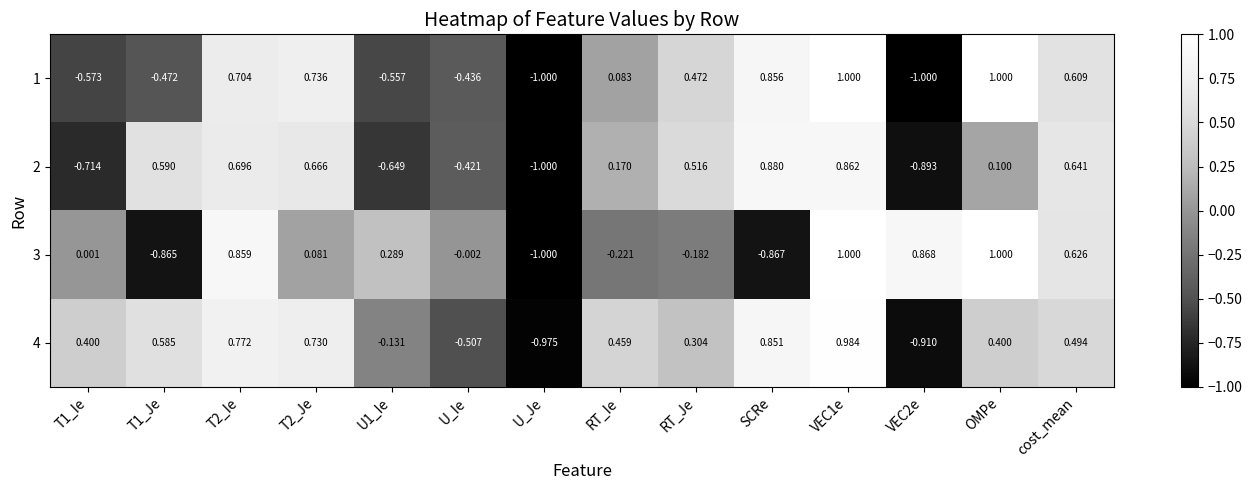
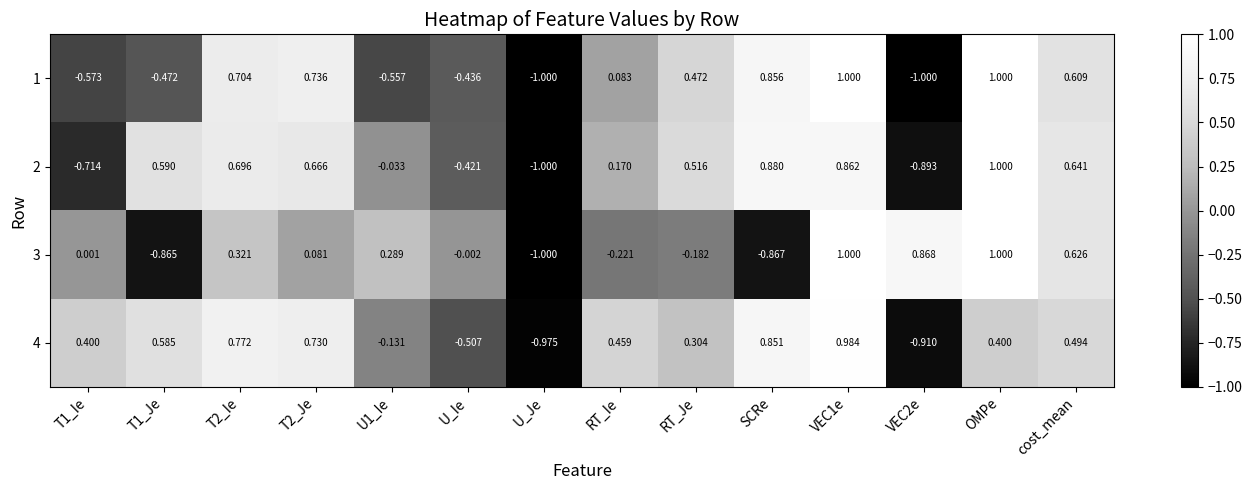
  {
    "1": {
      "T1_Ie": -0.573,
      "T1_Je": -0.472,
      "T2_Ie": 0.704,
      "T2_Je": 0.736,
      "U1_Ie": -0.557,
      "U_Ie": -0.436,
      "U_Je": -1.000,
      "RT_Ie": 0.083,
      "RT_Je": 0.472,
      "SCRe": 0.856,
      "VEC1e": 1.000,
      "VEC2e": -1.000,
      "OMPe": 1.000,
      "cost_mean": 0.609
    },
    "2": {
      "T1_Ie": -0.714,
      "T1_Je": 0.590,
      "T2_Ie": 0.696,
      "T2_Je": 0.666,
-     "U1_Ie": -0.649,
+     "U1_Ie": -0.033,
      "U_Ie": -0.421,
      "U_Je": -1.000,
      "RT_Ie": 0.170,
      "RT_Je": 0.516,
      "SCRe": 0.880,
      "VEC1e": 0.862,
      "VEC2e": -0.893,
-     "OMPe": 0.100,
+     "OMPe": 1.000,
      "cost_mean": 0.641
    },
    "3": {
      "T1_Ie": 0.001,
      "T1_Je": -0.865,
-     "T2_Ie": 0.859,
+     "T2_Ie": 0.321,
      "T2_Je": 0.081,
      "U1_Ie": 0.289,
      "U_Ie": -0.002,
      "U_Je": -1.000,
      "RT_Ie": -0.221,
      "RT_Je": -0.182,
      "SCRe": -0.867,
      "VEC1e": 1.000,
      "VEC2e": 0.868,
      "OMPe": 1.000,
      "cost_mean": 0.626
    },
    "4": {
      "T1_Ie": 0.400,
      "T1_Je": 0.585,
      "T2_Ie": 0.772,
      "T2_Je": 0.730,
      "U1_Ie": -0.131,
      "U_Ie": -0.507,
      "U_Je": -0.975,
      "RT_Ie": 0.459,
      "RT_Je": 0.304,
      "SCRe": 0.851,
      "VEC1e": 0.984,
      "VEC2e": -0.910,
      "OMPe": 0.400,
      "cost_mean": 0.494
    }
  }
